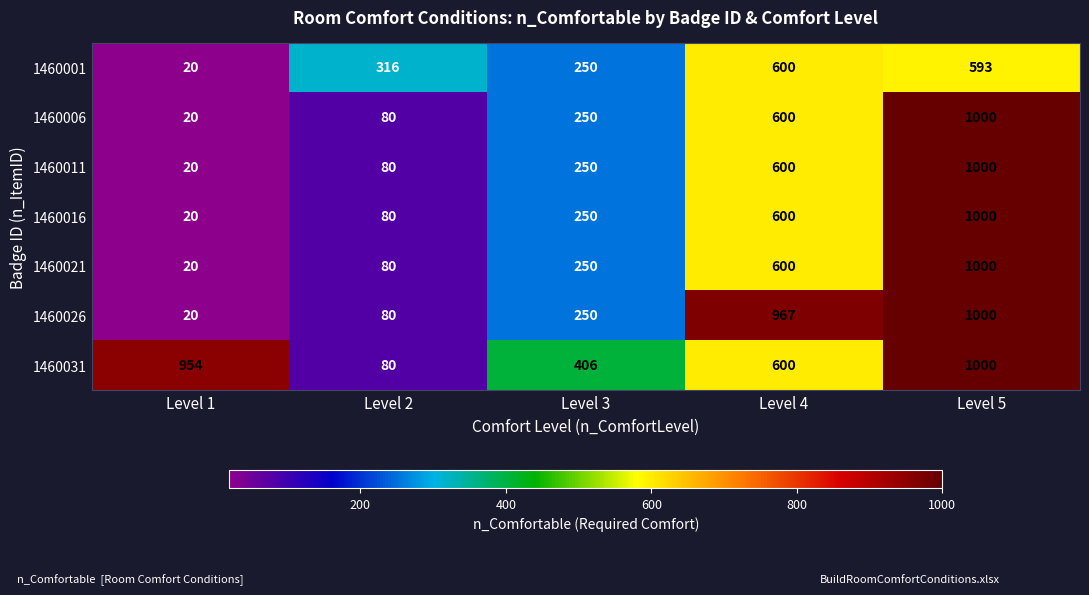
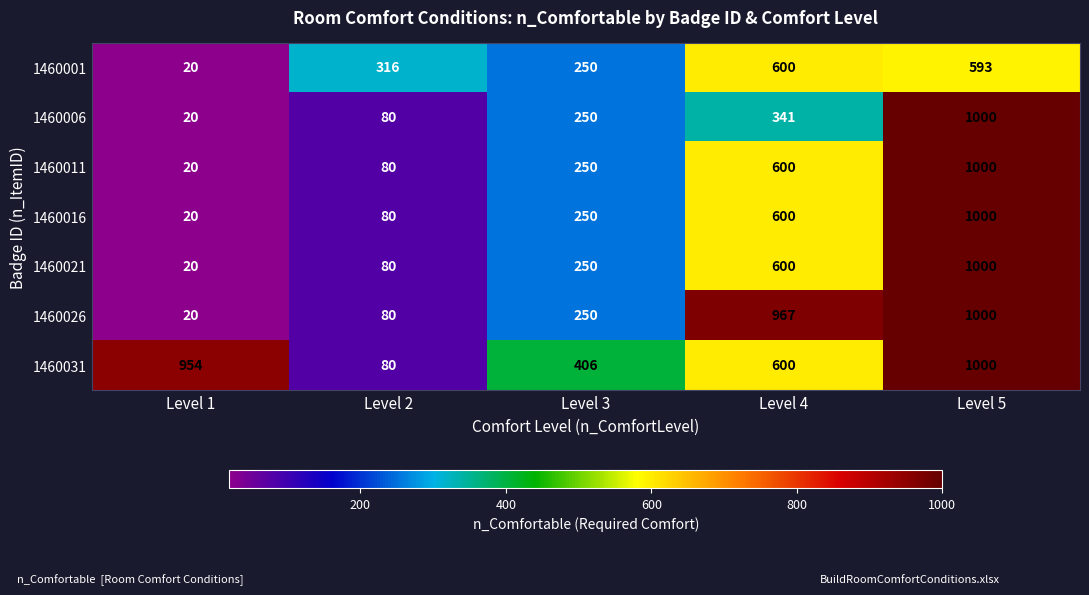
  {
    "1460001": {
      "Level 1": 20,
      "Level 2": 316,
      "Level 3": 250,
      "Level 4": 600,
      "Level 5": 593
    },
    "1460006": {
      "Level 1": 20,
      "Level 2": 80,
      "Level 3": 250,
-     "Level 4": 600,
+     "Level 4": 341,
      "Level 5": 1000
    },
    "1460011": {
      "Level 1": 20,
      "Level 2": 80,
      "Level 3": 250,
      "Level 4": 600,
      "Level 5": 1000
    },
    "1460016": {
      "Level 1": 20,
      "Level 2": 80,
      "Level 3": 250,
      "Level 4": 600,
      "Level 5": 1000
    },
    "1460021": {
      "Level 1": 20,
      "Level 2": 80,
      "Level 3": 250,
      "Level 4": 600,
      "Level 5": 1000
    },
    "1460026": {
      "Level 1": 20,
      "Level 2": 80,
      "Level 3": 250,
      "Level 4": 967,
      "Level 5": 1000
    },
    "1460031": {
      "Level 1": 954,
      "Level 2": 80,
      "Level 3": 406,
      "Level 4": 600,
      "Level 5": 1000
    }
  }
